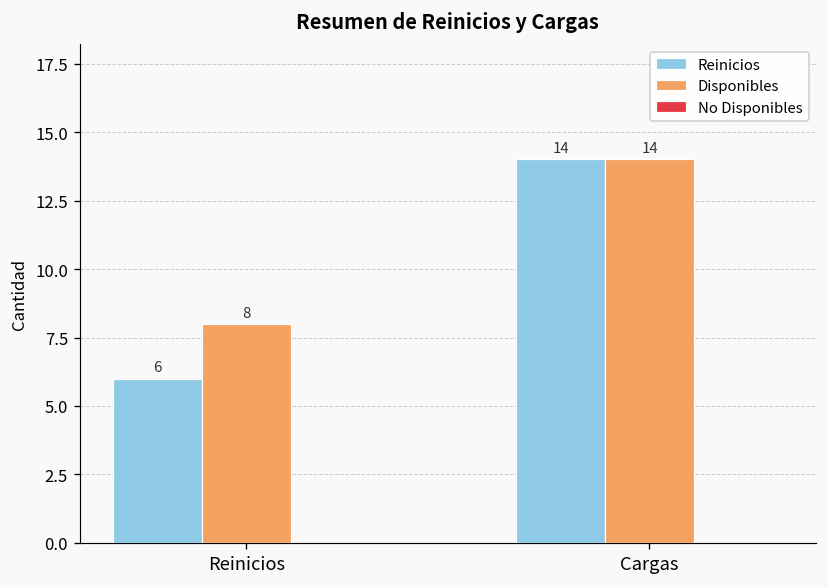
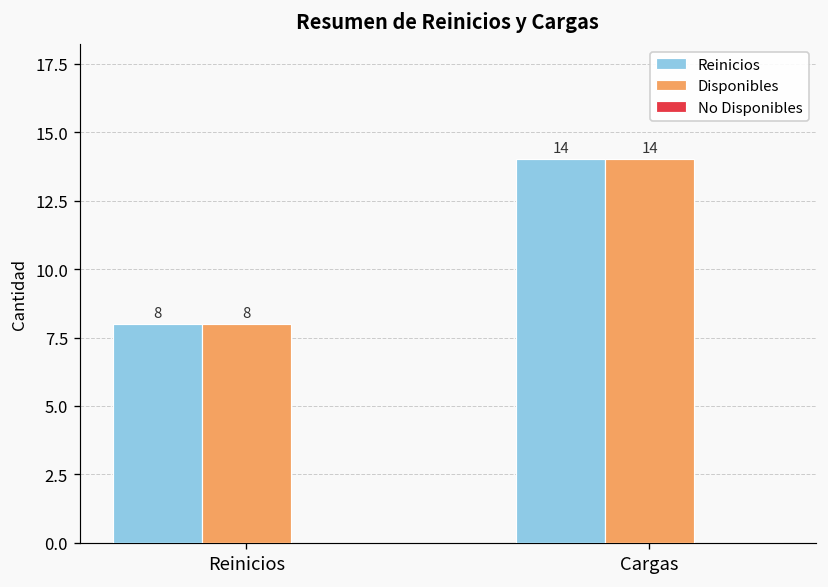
  {
    "Reinicios": {
-     "Reinicios": 6,
+     "Reinicios": 8,
      "Cargas": 14
    },
    "Disponibles": {
      "Reinicios": 8,
      "Cargas": 14
    },
    "No Disponibles": {
      "Reinicios": 0.0,
      "Cargas": 0.0
    }
  }
